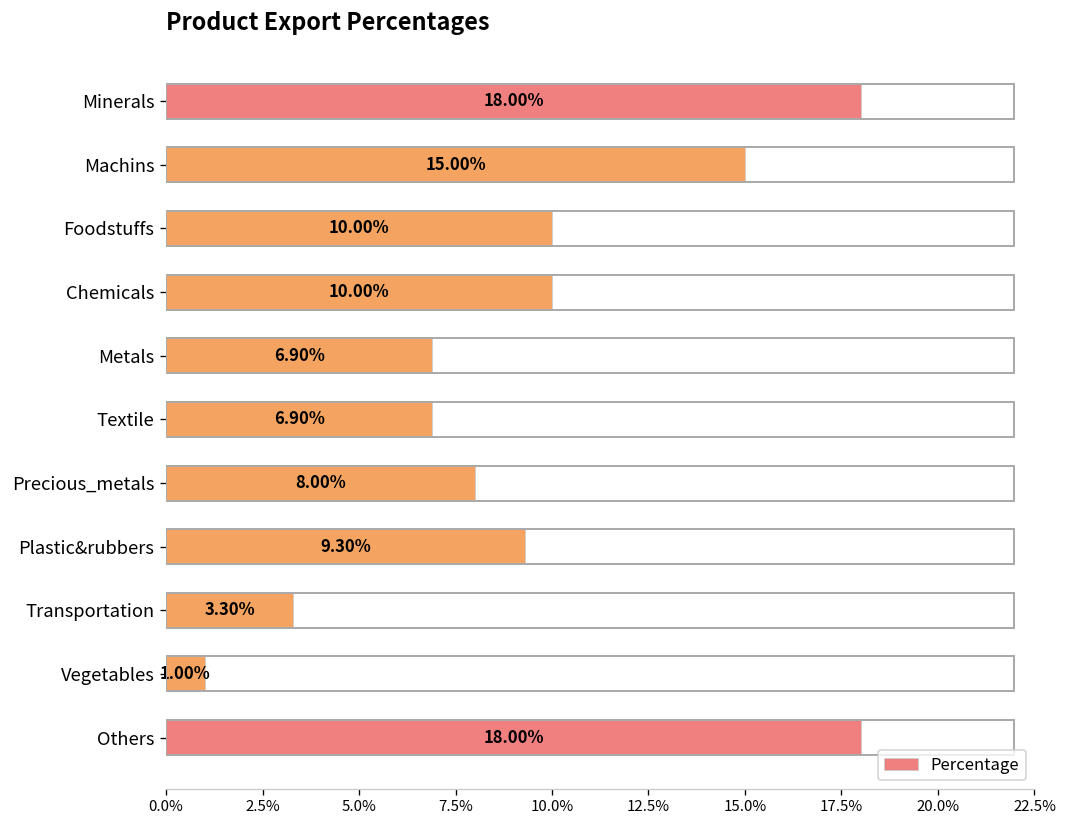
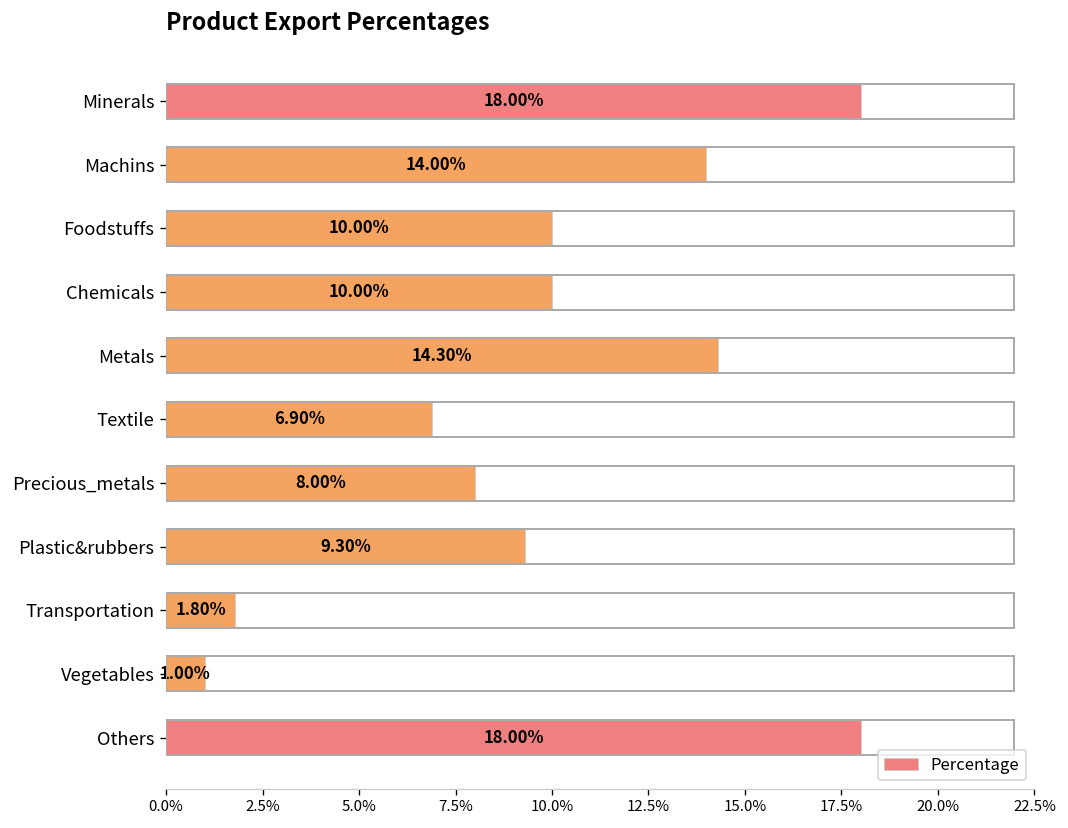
  {
    "Minerals": "18.00%",
-   "Machins": "15.00%",
+   "Machins": "14.00%",
    "Foodstuffs": "10.00%",
    "Chemicals": "10.00%",
-   "Metals": "6.90%",
+   "Metals": "14.30%",
    "Textile": "6.90%",
    "Precious_metals": "8.00%",
    "Plastic&rubbers": "9.30%",
-   "Transportation": "3.30%",
+   "Transportation": "1.80%",
    "Vegetables": "1.00%",
    "Others": "18.00%"
  }
